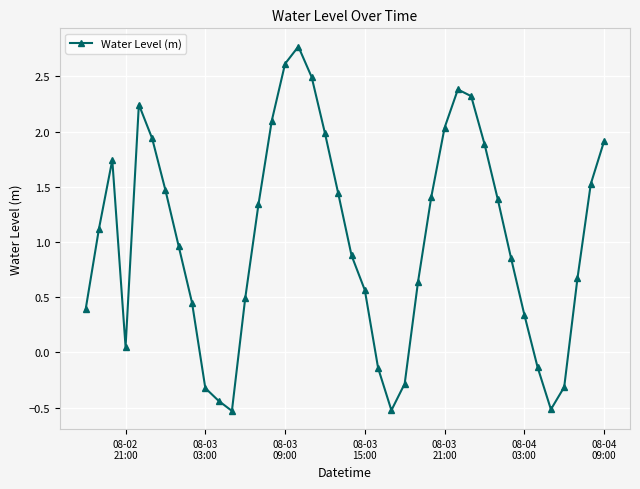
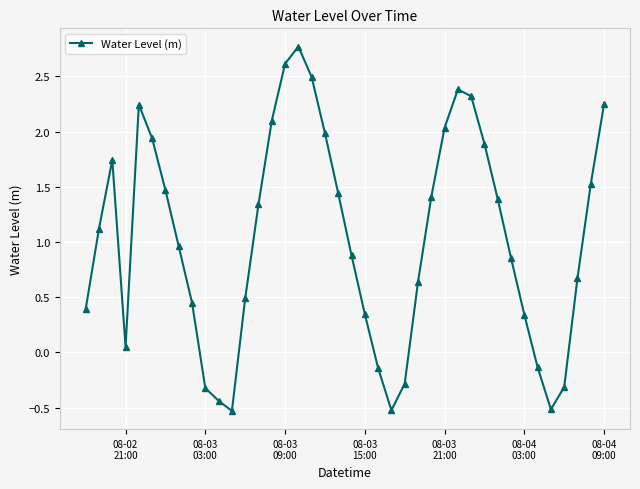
  {
    "08-02 21:00": 0.05,
    "08-03 03:00": -0.32,
    "08-03 09:00": 2.61,
-   "08-03 15:00": 0.56,
+   "08-03 15:00": 0.35,
    "08-03 21:00": 2.04,
    "08-04 03:00": 0.34,
-   "08-04 09:00": 1.91
+   "08-04 09:00": 2.25
  }
